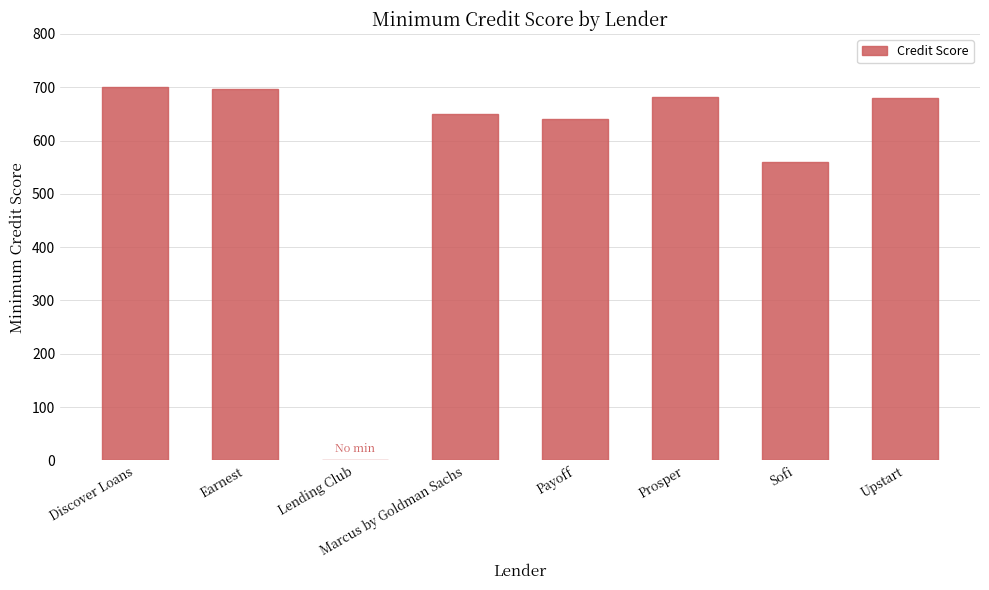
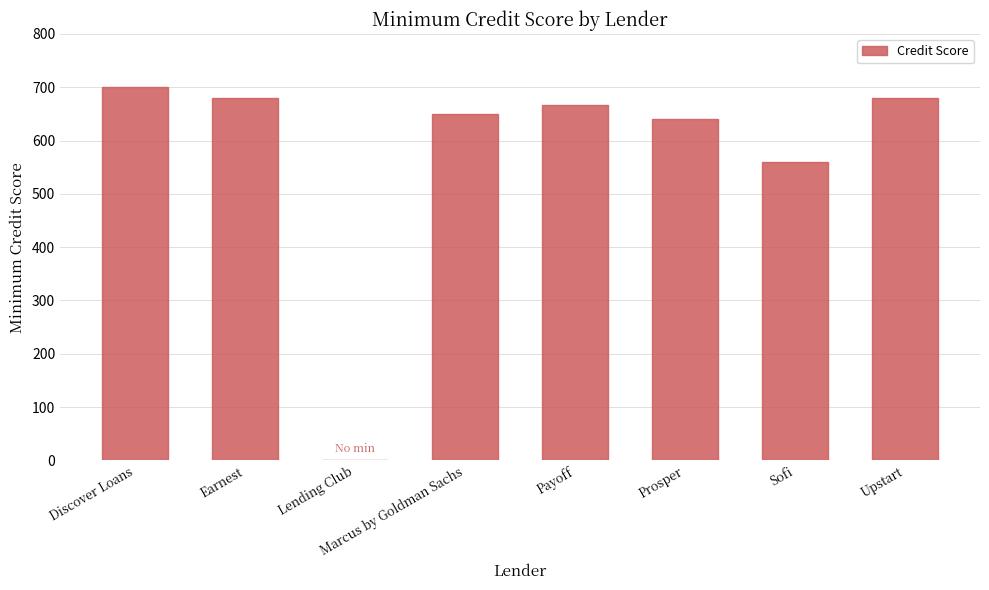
  {
    "Discover Loans": 700,
-   "Earnest": 700,
+   "Earnest": 680,
    "Lending Club": 0,
    "Marcus by Goldman Sachs": 650,
-   "Payoff": 640,
-   "Prosper": 680,
+   "Payoff": 670,
+   "Prosper": 640,
    "Sofi": 560,
    "Upstart": 680
  }
